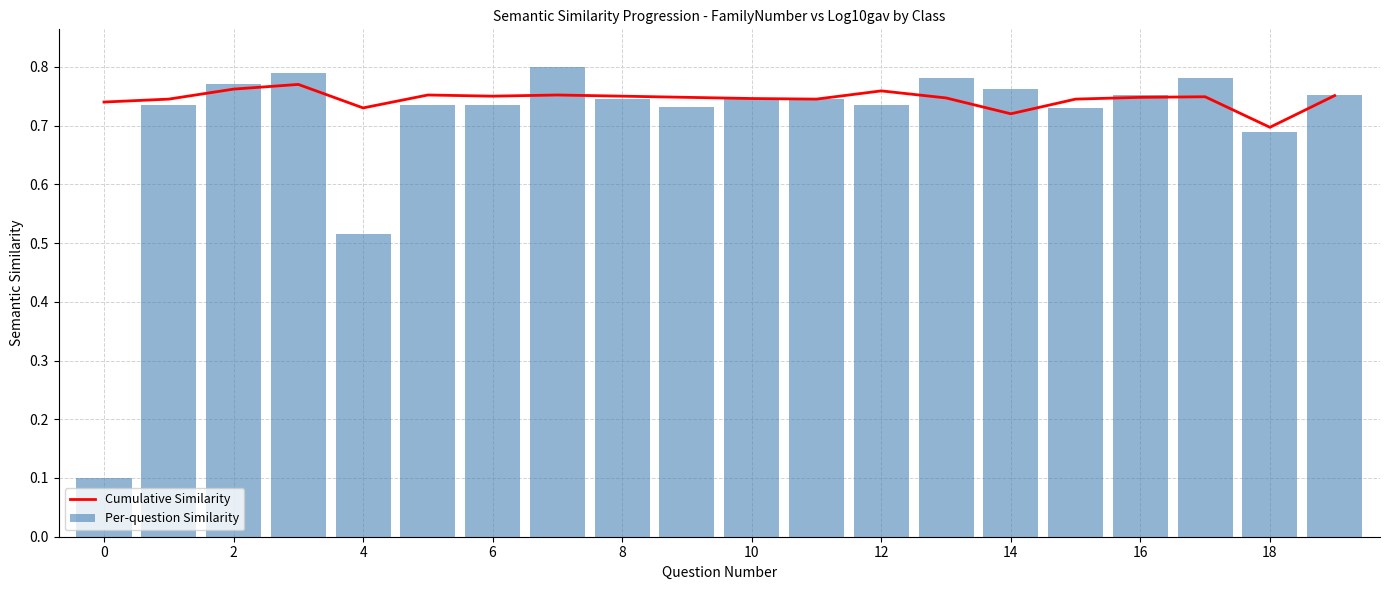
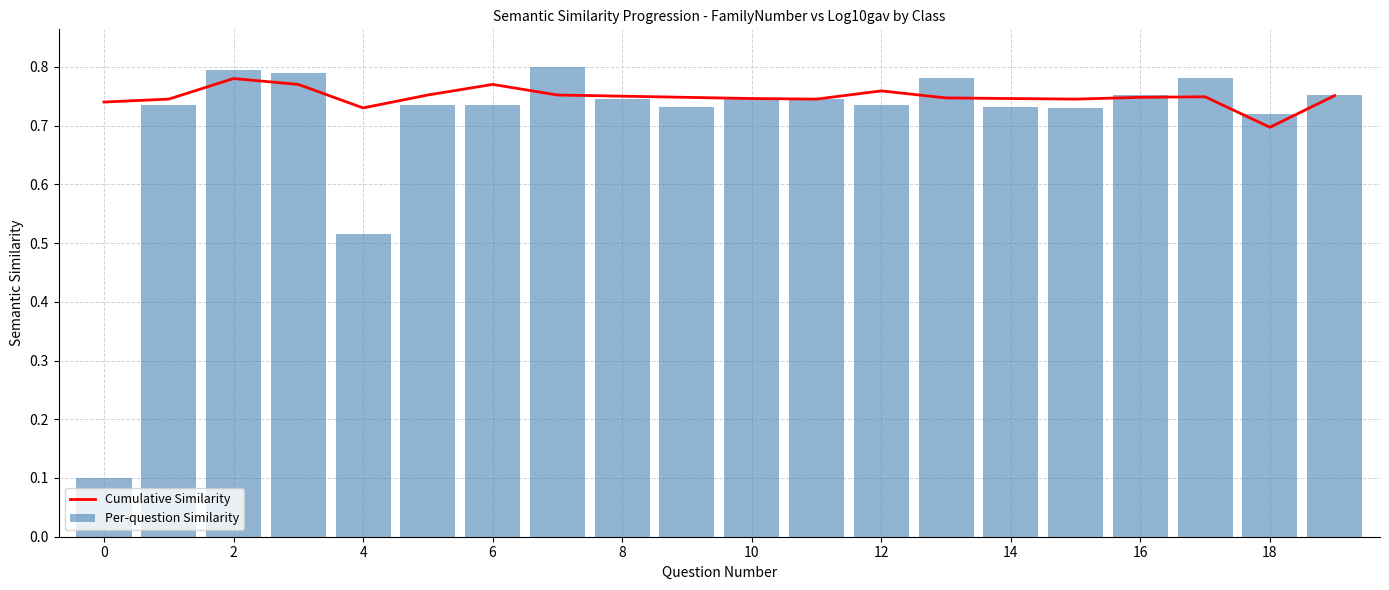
  {
    "Cumulative Similarity": {
      "0": 0.74,
-     "2": 0.76,
+     "2": 0.78,
      "4": 0.73,
-     "6": 0.75,
+     "6": 0.77,
      "8": 0.75,
      "10": 0.75,
      "12": 0.76,
-     "14": 0.72,
+     "14": 0.75,
      "16": 0.75,
      "18": 0.70
    },
    "Per-question Similarity": {
      "0": 0.10,
-     "2": 0.77,
+     "2": 0.80,
      "4": 0.52,
      "6": 0.74,
      "8": 0.75,
      "10": 0.75,
      "12": 0.74,
-     "14": 0.76,
+     "14": 0.73,
      "16": 0.75,
-     "18": 0.69
+     "18": 0.72
    }
  }
